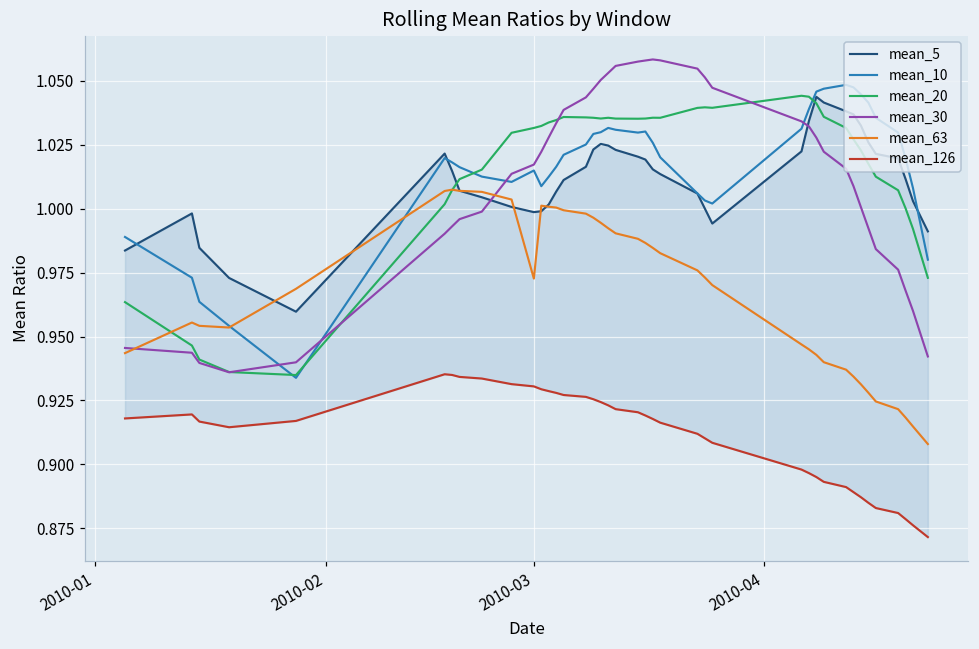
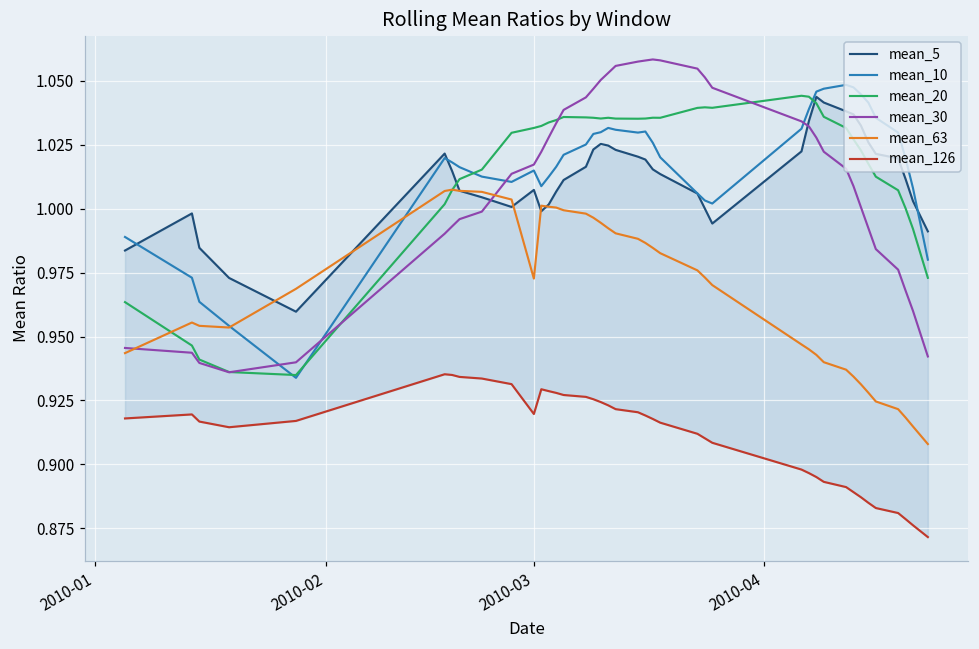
  {
    "mean_5": {
-     "2010-03": 0.999
+     "2010-03": 1.007
    },
    "mean_10": {
      "2010-03": 1.015
    },
    "mean_20": {
      "2010-03": 1.032
    },
    "mean_30": {
      "2010-03": 1.017
    },
    "mean_63": {
      "2010-03": 0.973
    },
    "mean_126": {
-     "2010-03": 0.930
+     "2010-03": 0.920
    }
  }
